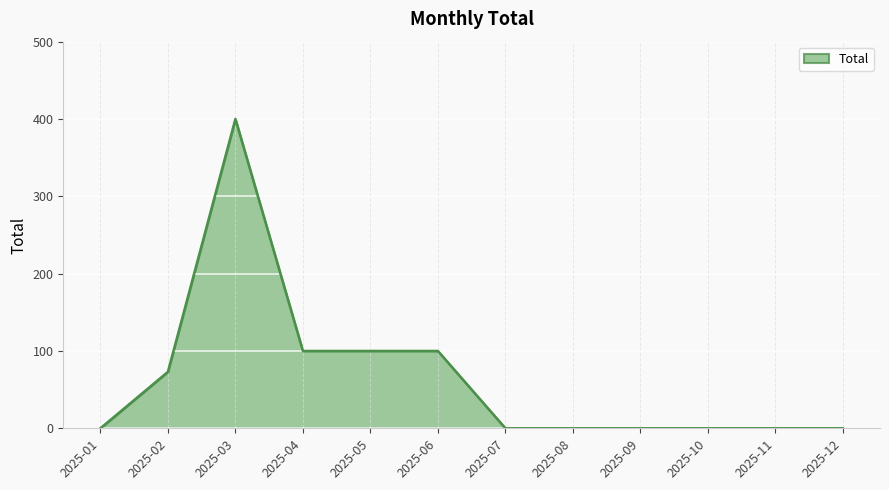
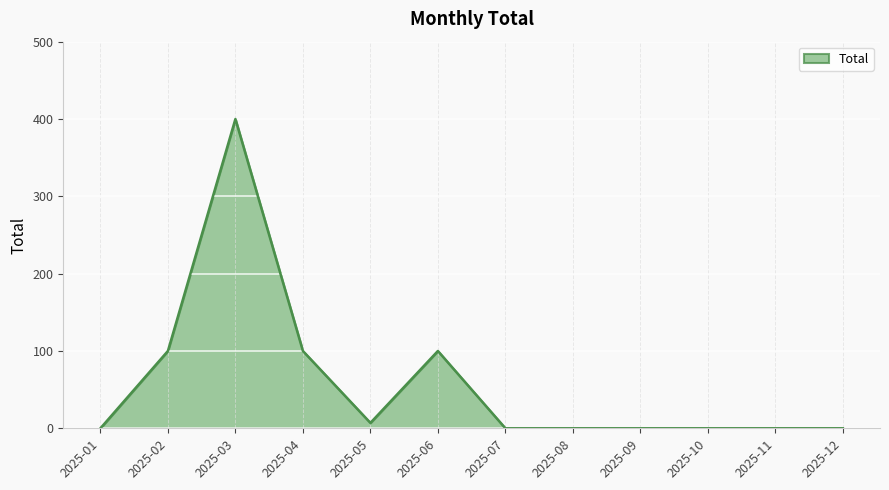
  {
    "2025-01": 0,
-   "2025-02": 70,
+   "2025-02": 100,
    "2025-03": 400,
    "2025-04": 100,
-   "2025-05": 100,
+   "2025-05": 10,
    "2025-06": 100,
    "2025-07": 0,
    "2025-08": 0,
    "2025-09": 0,
    "2025-10": 0,
    "2025-11": 0,
    "2025-12": 0
  }
